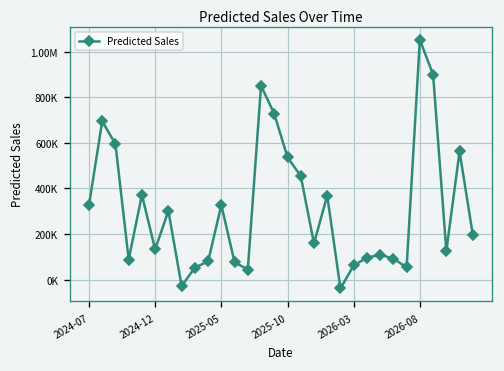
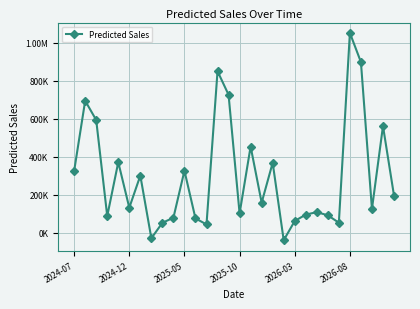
  {
    "2024-07": 330000,
    "2024-12": 130000,
    "2025-05": 330000,
-   "2025-10": 540000,
+   "2025-10": 100000,
    "2026-03": 60000,
    "2026-08": 1050000
  }
